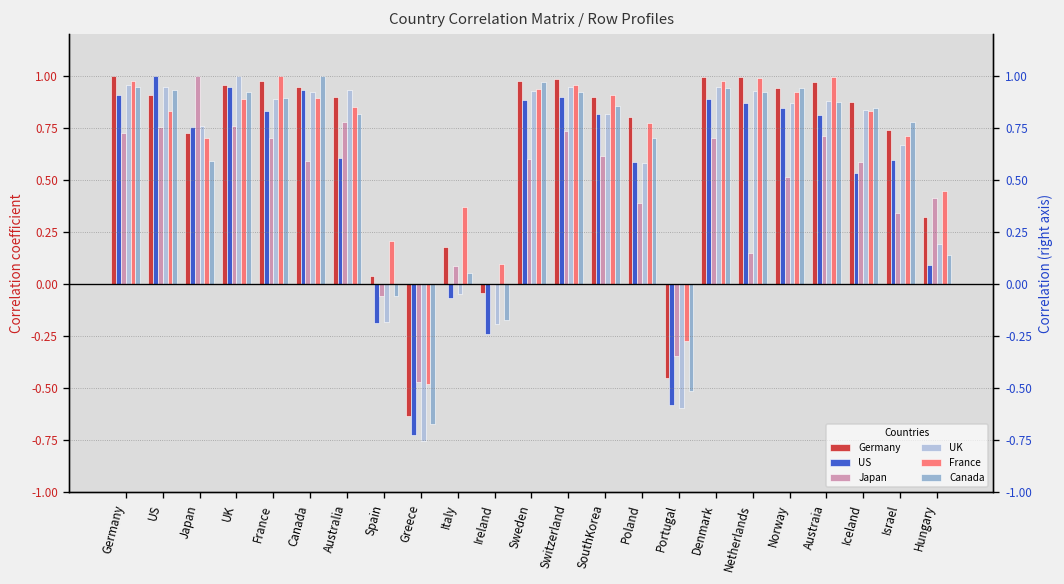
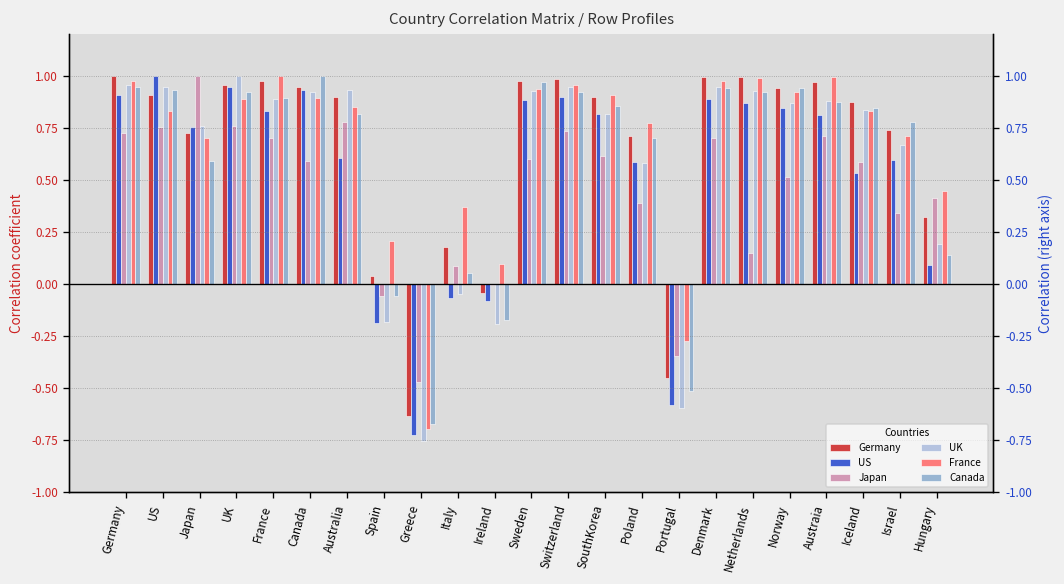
  {
    "Germany": {
      "Germany": 1.00,
      "US": 0.91,
      "Japan": 0.73,
      "UK": 0.95,
      "France": 0.98,
      "Canada": 0.95,
      "Australia": 0.90,
      "Spain": 0.04,
      "Greece": -0.63,
      "Italy": 0.18,
      "Ireland": -0.04,
      "Sweden": 0.97,
      "Switzerland": 0.98,
      "SouthKorea": 0.90,
-     "Poland": 0.80,
+     "Poland": 0.71,
      "Portugal": -0.45,
      "Denmark": 0.99,
      "Netherlands": 0.99,
      "Norway": 0.94,
      "Austraia": 0.97,
      "Iceland": 0.87,
      "Israel": 0.74,
      "Hungary": 0.32
    },
    "US": {
      "Germany": 0.91,
      "US": 1.00,
      "Japan": 0.75,
      "UK": 0.95,
      "France": 0.83,
      "Canada": 0.93,
      "Australia": 0.60,
      "Spain": -0.19,
      "Greece": -0.73,
      "Italy": -0.07,
-     "Ireland": -0.24,
+     "Ireland": -0.08,
      "Sweden": 0.88,
      "Switzerland": 0.90,
      "SouthKorea": 0.82,
      "Poland": 0.59,
      "Portugal": -0.58,
      "Denmark": 0.89,
      "Netherlands": 0.87,
      "Norway": 0.84,
      "Austraia": 0.81,
      "Iceland": 0.53,
      "Israel": 0.59,
      "Hungary": 0.09
    },
    "Japan": {
      "Germany": 0.73,
      "US": 0.75,
      "Japan": 1.00,
      "UK": 0.76,
      "France": 0.70,
      "Canada": 0.59,
      "Australia": 0.78,
      "Spain": -0.06,
      "Greece": -0.47,
      "Italy": 0.08,
      "Sweden": 0.60,
      "Switzerland": 0.74,
      "SouthKorea": 0.61,
      "Poland": 0.39,
      "Portugal": -0.34,
      "Denmark": 0.70,
      "Netherlands": 0.15,
      "Norway": 0.51,
      "Austraia": 0.71,
      "Iceland": 0.58,
      "Israel": 0.34,
      "Hungary": 0.41
    },
    "France": {
      "Germany": 0.98,
      "US": 0.83,
      "Japan": 0.70,
      "UK": 0.89,
      "France": 1.00,
      "Canada": 0.89,
      "Australia": 0.85,
      "Spain": 0.21,
-     "Greece": -0.48,
+     "Greece": -0.70,
      "Italy": 0.37,
      "Ireland": 0.10,
      "Sweden": 0.94,
      "Switzerland": 0.95,
      "SouthKorea": 0.91,
      "Poland": 0.77,
      "Portugal": -0.27,
      "Denmark": 0.97,
      "Netherlands": 0.99,
      "Norway": 0.92,
      "Austraia": 0.99,
      "Iceland": 0.83,
      "Israel": 0.71,
      "Hungary": 0.45
    }
  }
